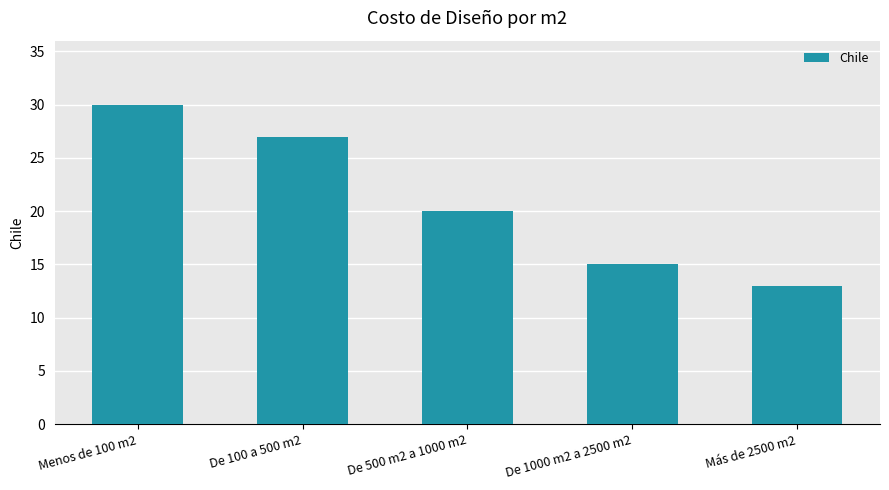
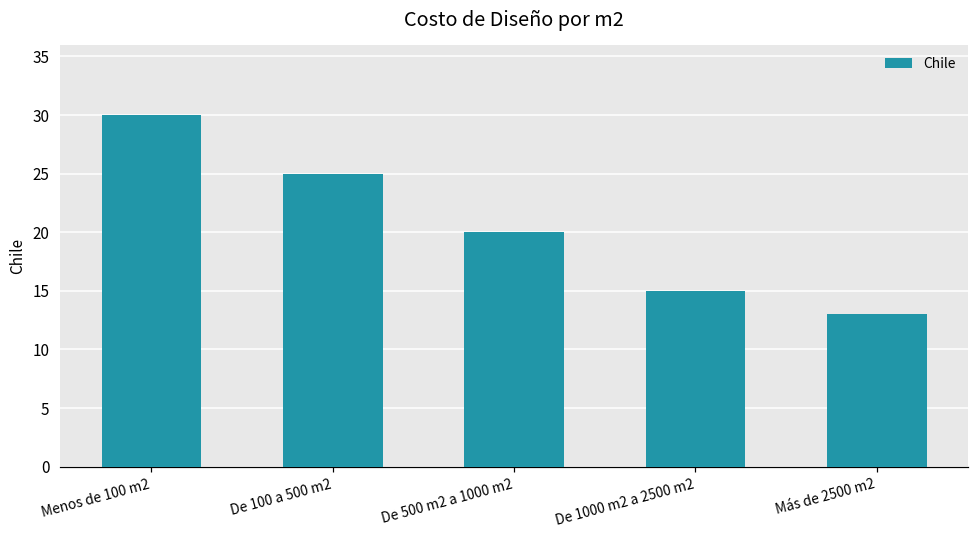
  {
    "Menos de 100 m2": 30,
-   "De 100 a 500 m2": 27,
+   "De 100 a 500 m2": 25,
    "De 500 m2 a 1000 m2": 20,
    "De 1000 m2 a 2500 m2": 15,
    "Más de 2500 m2": 13
  }
